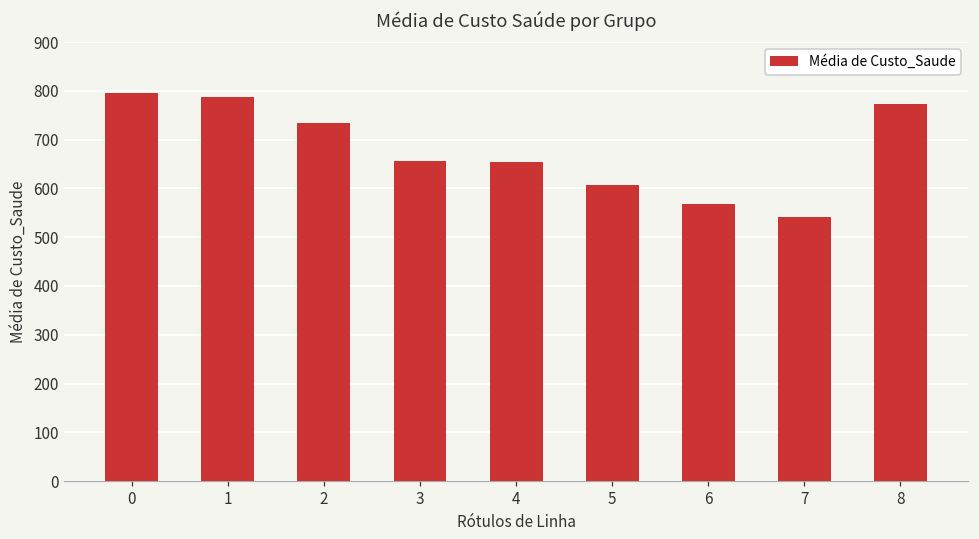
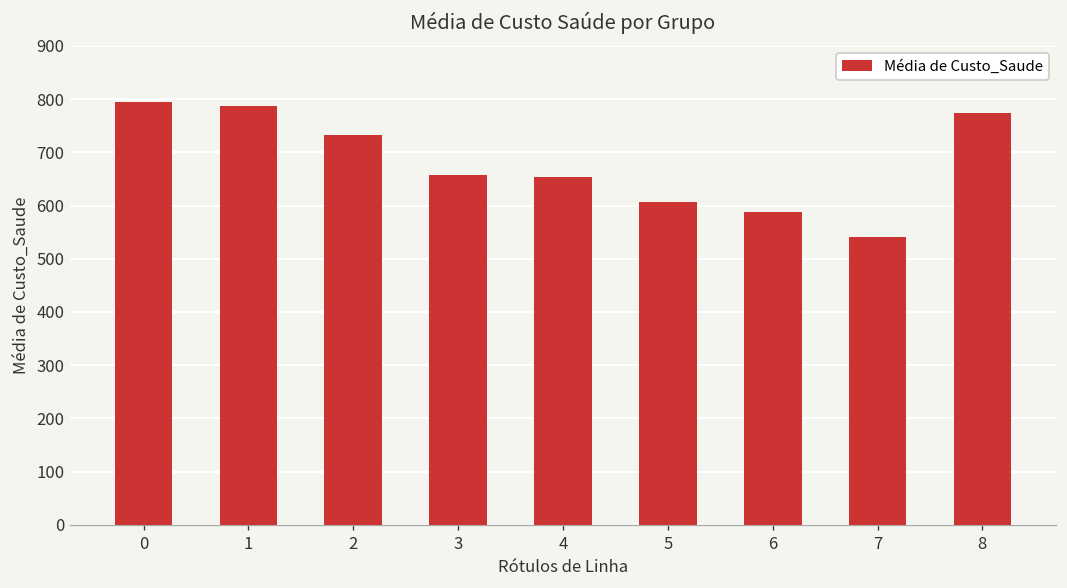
  {
    "0": 800,
    "1": 790,
    "2": 730,
    "3": 660,
    "4": 650,
    "5": 610,
-   "6": 570,
+   "6": 590,
    "7": 540,
    "8": 770
  }
